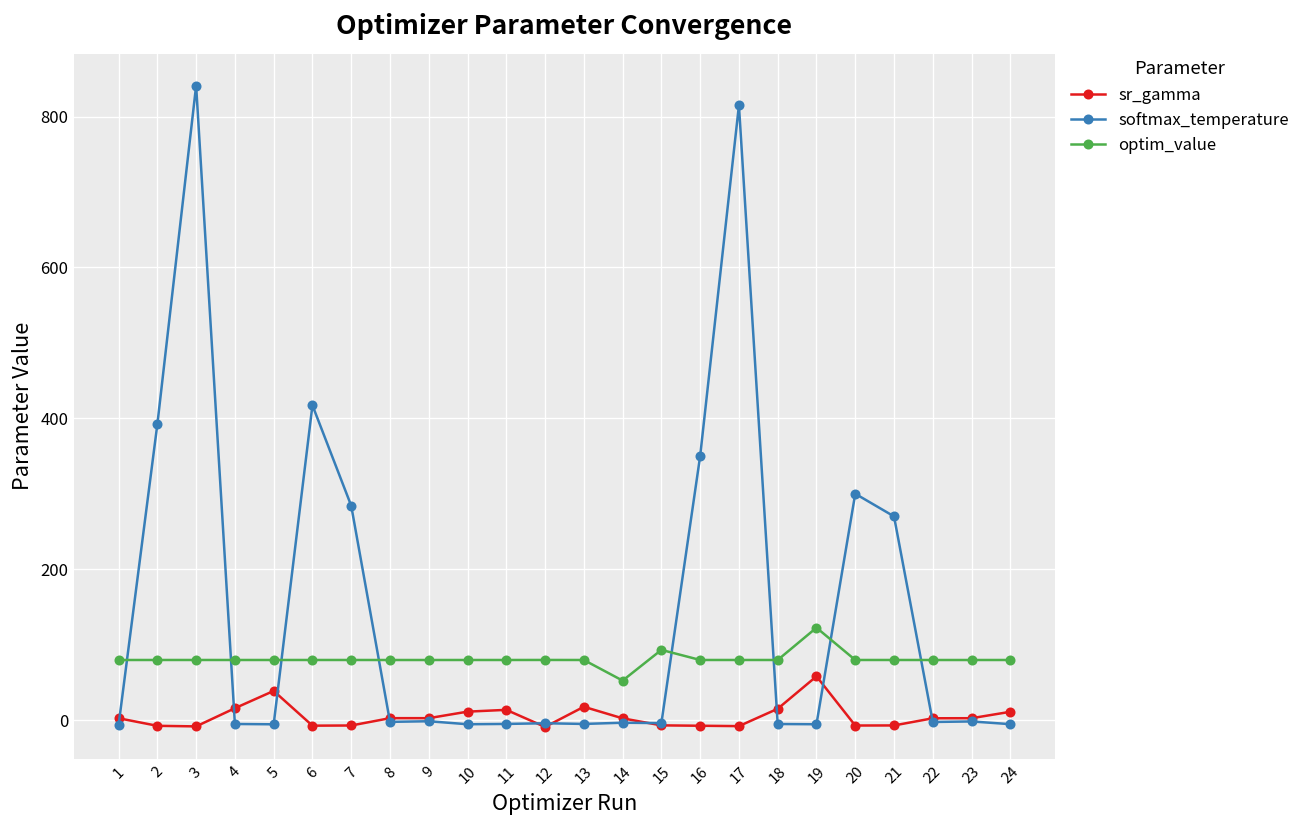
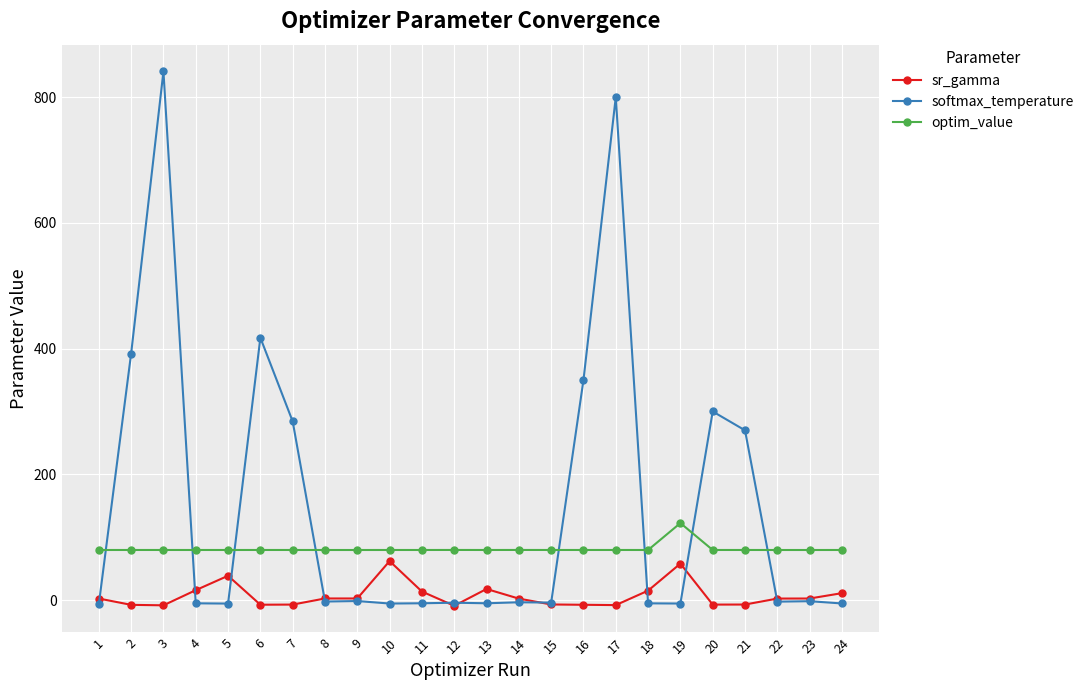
  {
    "sr_gamma": {
      "1": 0,
      "2": -10,
      "3": -10,
      "4": 20,
      "5": 40,
      "6": -10,
      "7": -10,
      "8": 0,
-     "10": 10,
+     "10": 60,
      "11": 10,
      "12": -10,
      "13": 20,
      "14": 0,
      "16": -10,
      "17": -10,
      "18": 20,
      "19": 60,
      "20": -10,
      "21": -10,
      "22": 0,
      "23": 0,
      "24": 10
    },
    "softmax_temperature": {
      "1": -10,
      "2": 390,
      "3": 840,
      "4": -10,
      "5": -10,
      "6": 420,
      "7": 280,
      "8": 0,
      "10": -10,
      "11": -10,
      "12": 0,
      "13": -10,
      "14": 0,
      "16": 350,
-     "17": 810,
+     "17": 800,
      "18": -10,
      "19": -10,
      "20": 300,
      "21": 270,
      "22": 0,
      "23": 0,
      "24": -10
    },
    "optim_value": {
      "1": 80,
      "2": 80,
      "3": 80,
      "4": 80,
      "5": 80,
      "6": 80,
      "7": 80,
      "8": 80,
      "9": 80,
      "10": 80,
      "11": 80,
      "12": 80,
      "13": 80,
-     "14": 50,
-     "15": 90,
+     "14": 80,
+     "15": 80,
      "16": 80,
      "17": 80,
      "18": 80,
      "19": 120,
      "20": 80,
      "21": 80,
      "22": 80,
      "23": 80,
      "24": 80
    }
  }
